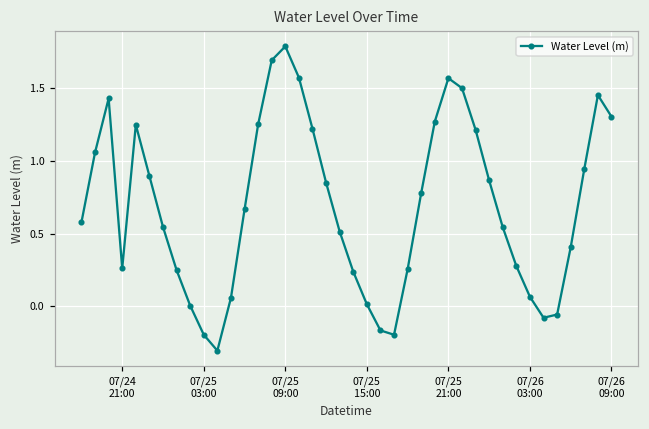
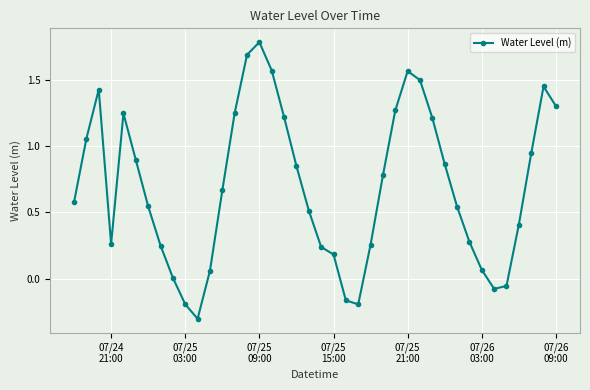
  {
    "07/24 21:00": 0.26,
    "07/25 03:00": -0.20,
    "07/25 09:00": 1.79,
-   "07/25 15:00": 0.01,
+   "07/25 15:00": 0.18,
    "07/25 21:00": 1.57,
    "07/26 03:00": 0.07,
    "07/26 09:00": 1.31
  }
